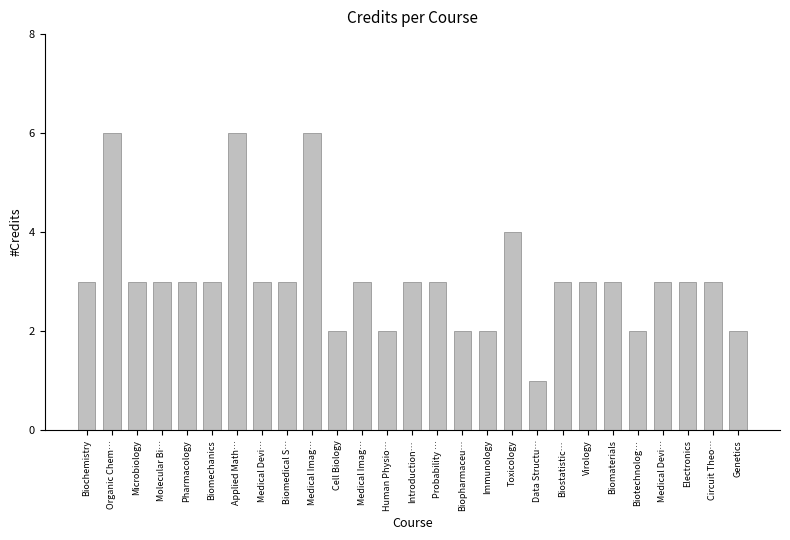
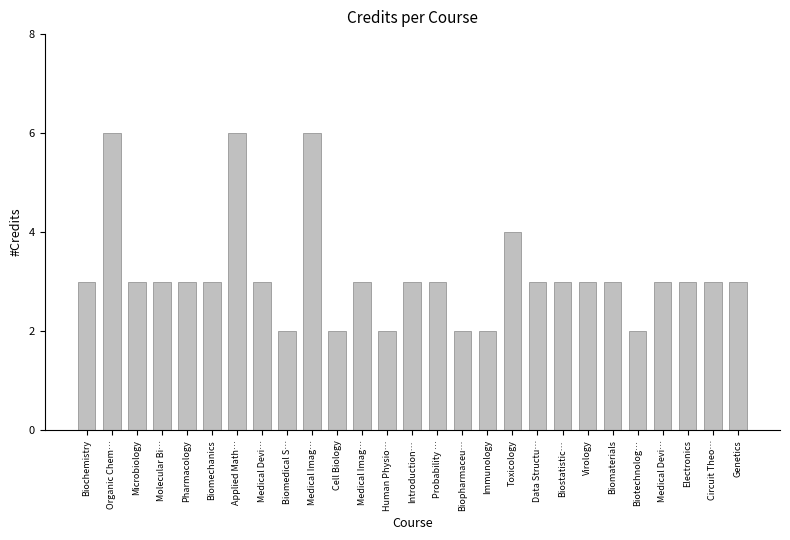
  {
    "Biochemistry": 3,
    "Organic Chem…": 6,
    "Microbiology": 3,
    "Molecular Bi…": 3,
    "Pharmacology": 3,
    "Biomechanics": 3,
    "Applied Math…": 6,
-   "Biomedical S…": 3,
+   "Biomedical S…": 2,
    "Cell Biology": 2,
    "Human Physio…": 2,
    "Introduction…": 3,
    "Probability …": 3,
    "Biopharmaceu…": 2,
    "Immunology": 2,
    "Toxicology": 4,
-   "Data Structu…": 1,
+   "Data Structu…": 3,
    "Biostatistic…": 3,
    "Virology": 3,
    "Biomaterials": 3,
    "Biotechnolog…": 2,
    "Electronics": 3,
    "Circuit Theo…": 3,
-   "Genetics": 2
+   "Genetics": 3
  }
